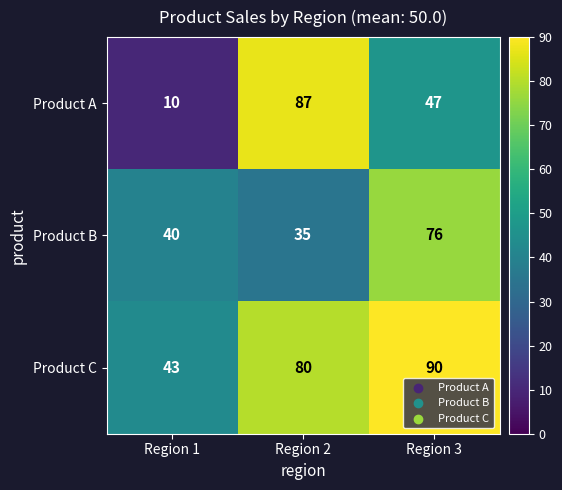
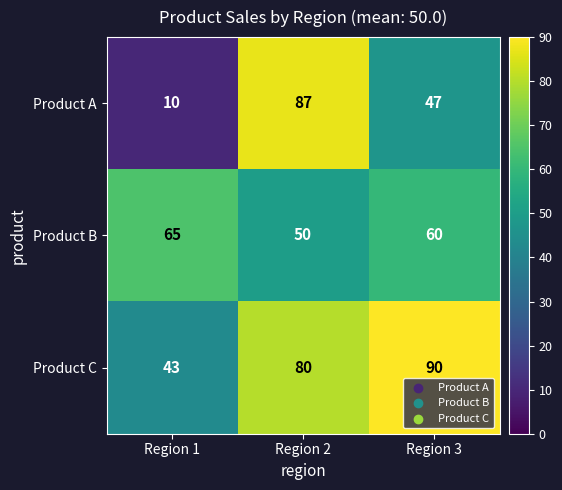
  {
    "Product A": {
      "Region 1": 10,
      "Region 2": 87,
      "Region 3": 47
    },
    "Product B": {
-     "Region 1": 40,
-     "Region 2": 35,
-     "Region 3": 76
+     "Region 1": 65,
+     "Region 2": 50,
+     "Region 3": 60
    },
    "Product C": {
      "Region 1": 43,
      "Region 2": 80,
      "Region 3": 90
    }
  }
